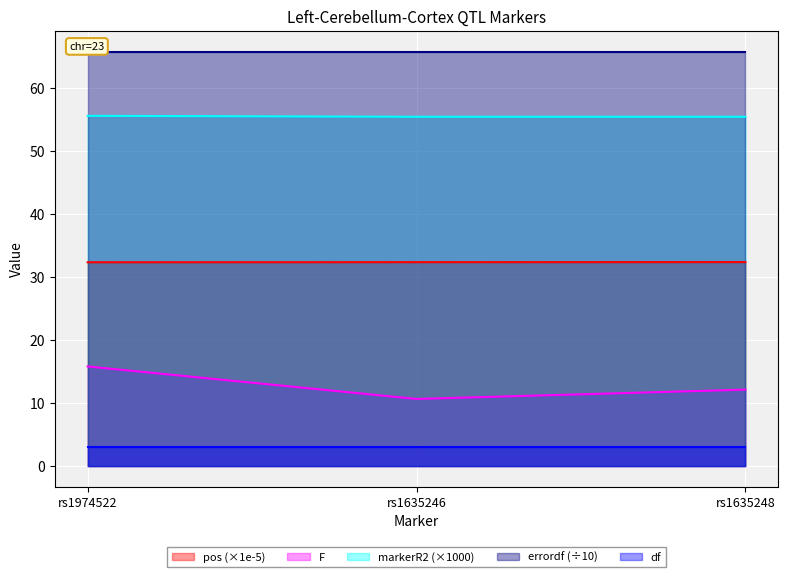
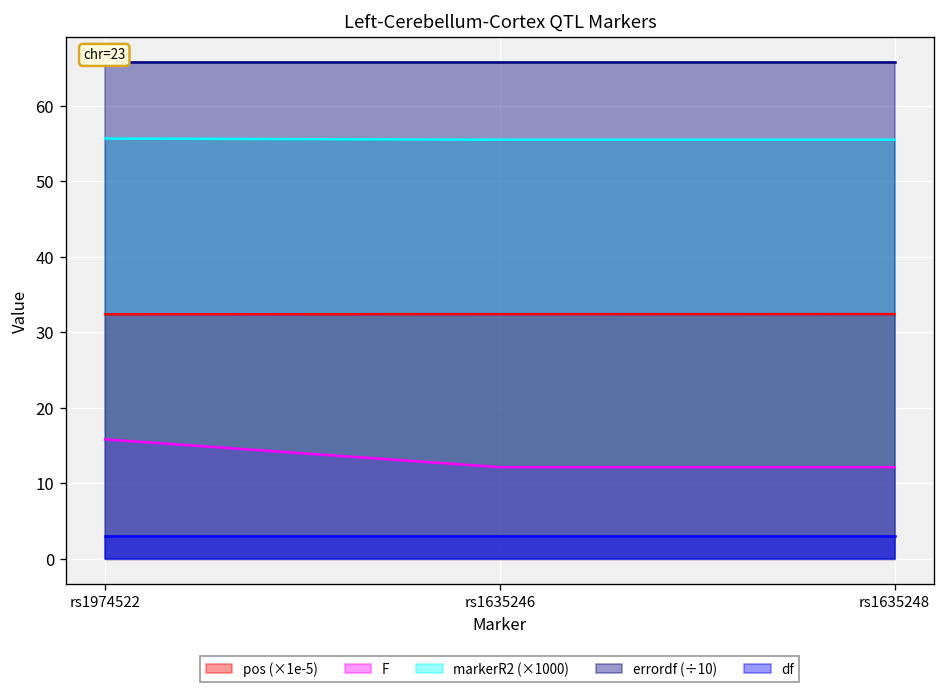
  {
    "pos (×1e-5)": {
      "rs1974522": 32,
      "rs1635246": 32,
      "rs1635248": 32
    },
    "F": {
      "rs1974522": 16,
-     "rs1635246": 11,
+     "rs1635246": 12,
      "rs1635248": 12
    },
    "markerR2 (×1000)": {
      "rs1974522": 56,
      "rs1635246": 55,
      "rs1635248": 55
    },
    "errordf (÷10)": {
      "rs1635246": 66,
      "rs1635248": 66
    },
    "df": {
      "rs1974522": 3,
      "rs1635246": 3,
      "rs1635248": 3
    }
  }
